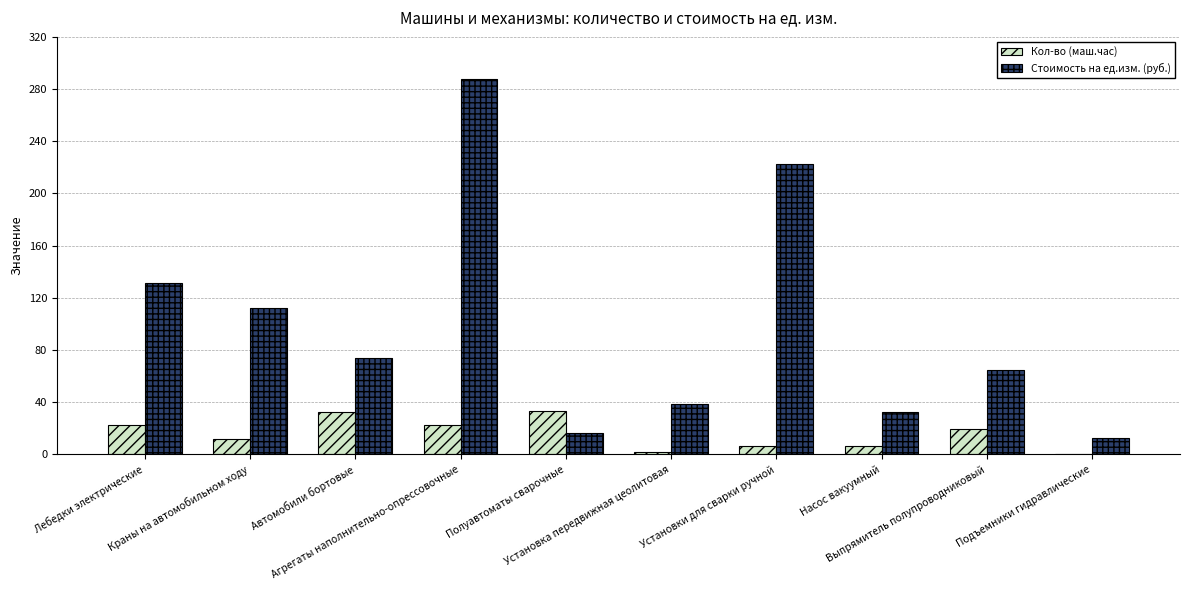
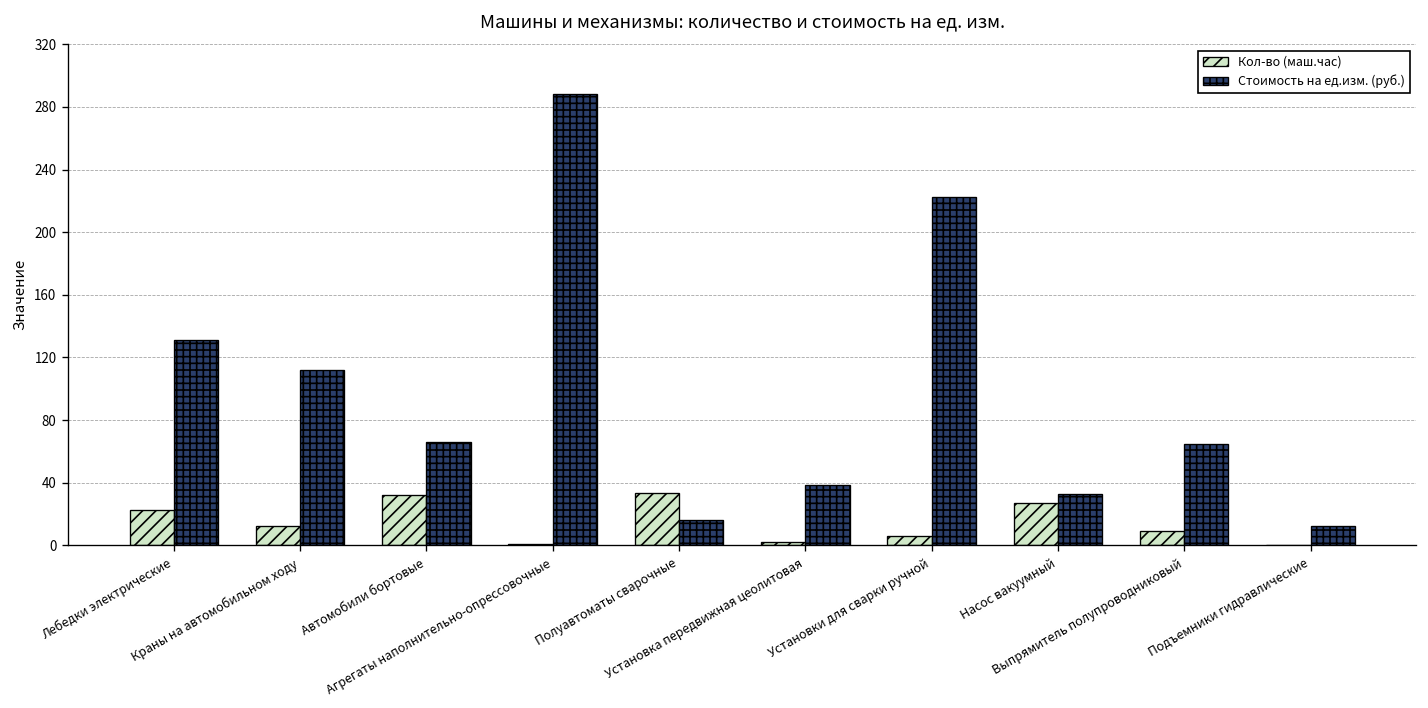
  {
    "Кол-во (маш.час)": {
      "Лебедки электрические": 23,
      "Краны на автомобильном ходу": 12,
      "Автомобили бортовые": 32,
-     "Агрегаты наполнительно-опрессовочные": 23,
+     "Агрегаты наполнительно-опрессовочные": 1,
      "Полуавтоматы сварочные": 33,
      "Установка передвижная цеолитовая": 2,
      "Установки для сварки ручной": 6,
-     "Насос вакуумный": 7,
-     "Выпрямитель полупроводниковый": 20
+     "Насос вакуумный": 27,
+     "Выпрямитель полупроводниковый": 9
    },
    "Стоимость на ед.изм. (руб.)": {
      "Лебедки электрические": 131,
      "Краны на автомобильном ходу": 112,
-     "Автомобили бортовые": 74,
+     "Автомобили бортовые": 66,
      "Агрегаты наполнительно-опрессовочные": 288,
      "Полуавтоматы сварочные": 16,
      "Установка передвижная цеолитовая": 39,
      "Установки для сварки ручной": 223,
      "Насос вакуумный": 33,
      "Выпрямитель полупроводниковый": 65,
      "Подъемники гидравлические": 12
    }
  }
